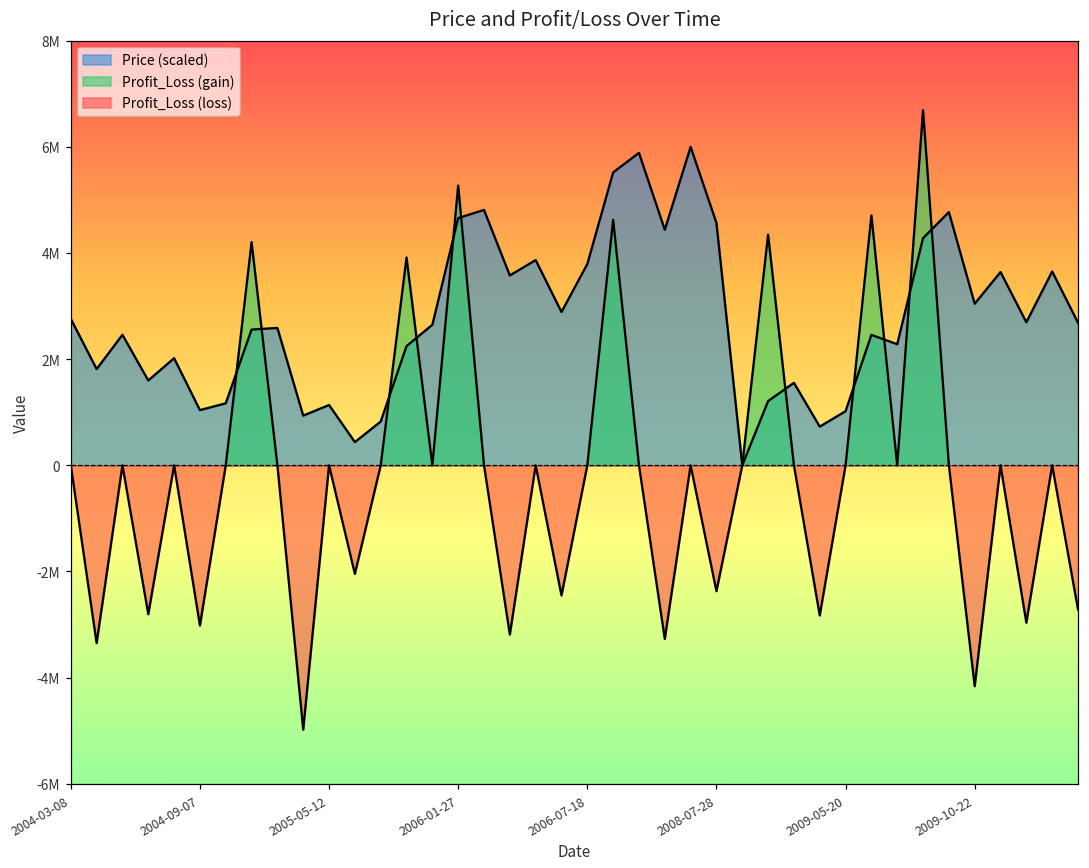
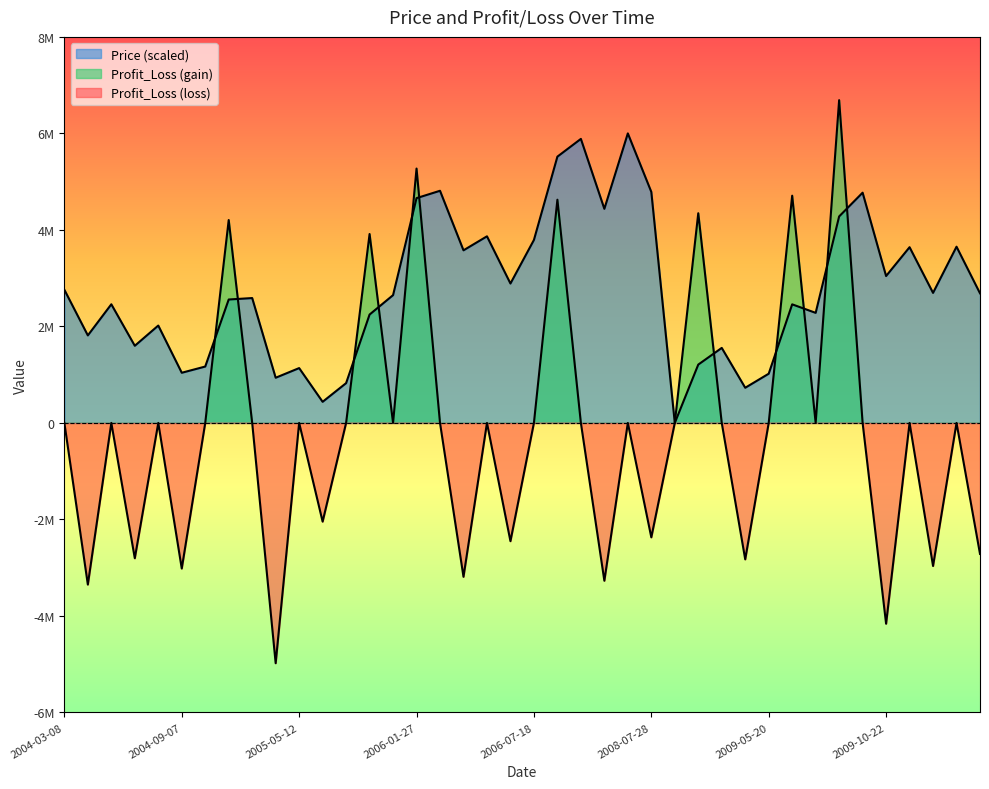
  {
    "Price (scaled)": {
      "2004-03-08": 2800000,
      "2004-09-07": 1000000,
      "2005-05-12": 1100000,
      "2006-01-27": 4700000,
      "2006-07-18": 3800000,
-     "2008-07-28": 4600000,
+     "2008-07-28": 4800000,
      "2009-05-20": 1000000,
      "2009-10-22": 3000000
    }
  }
